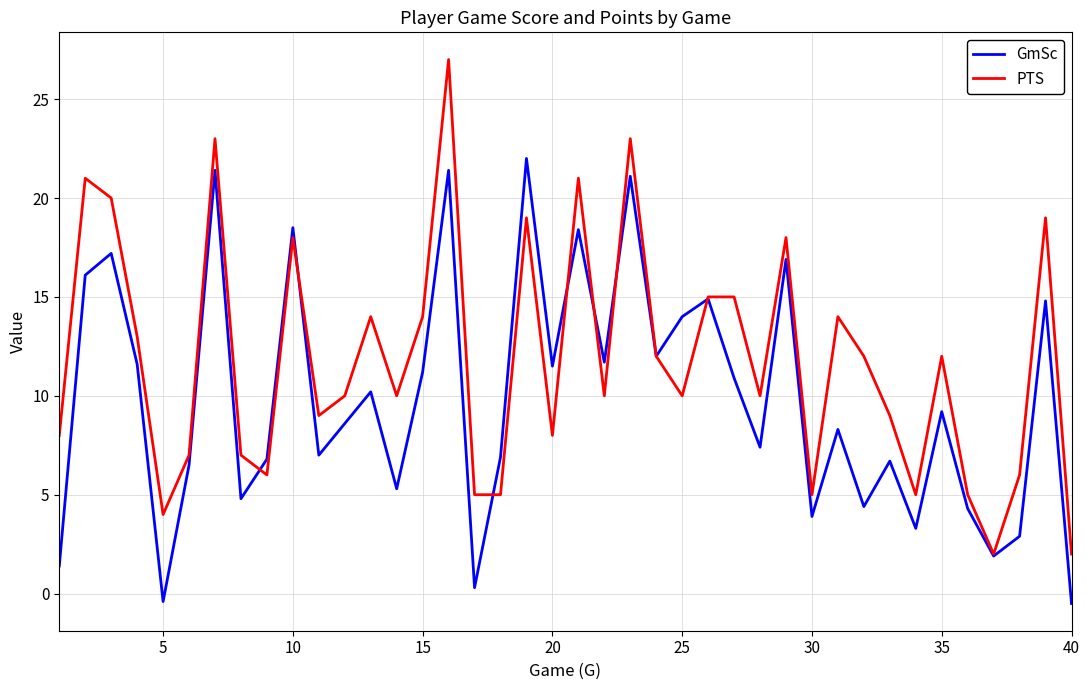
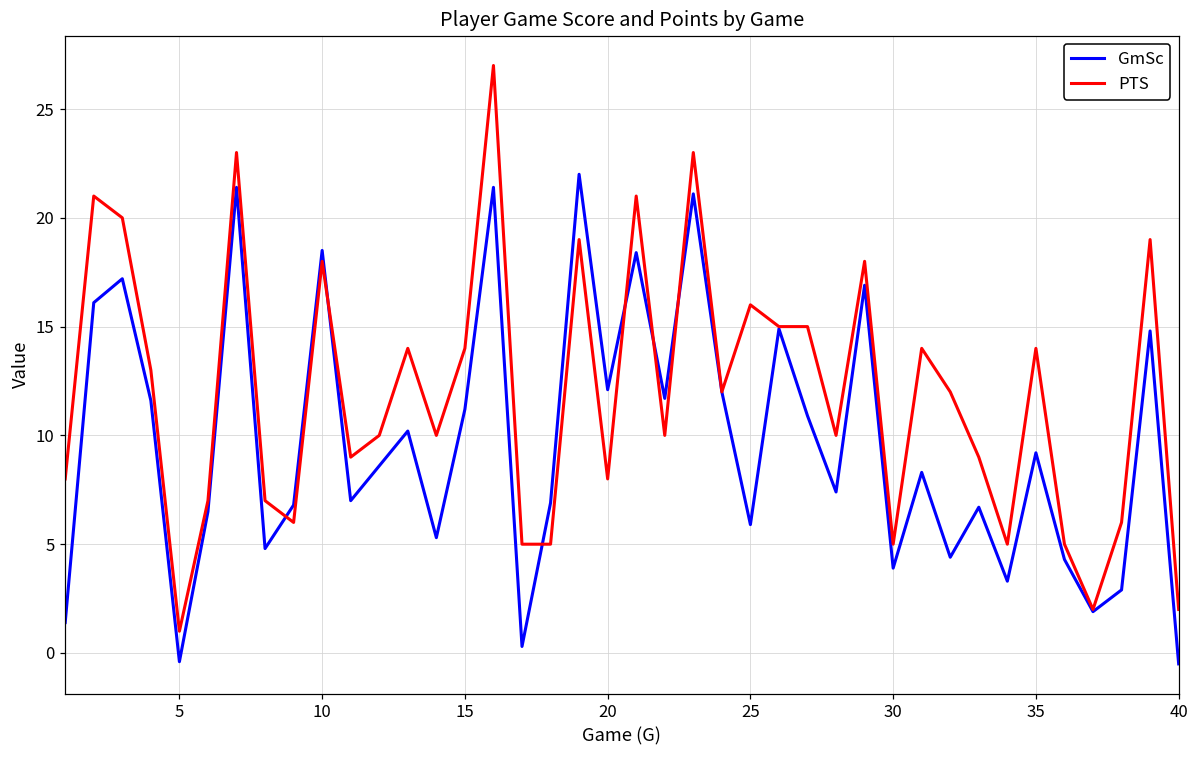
  {
    "GmSc": {
      "5": -0.4,
      "10": 18.5,
      "15": 11.2,
-     "20": 11.5,
-     "25": 14.0,
+     "20": 12.1,
+     "25": 5.9,
      "30": 3.9,
      "35": 9.2,
      "40": -0.5
    },
    "PTS": {
-     "5": 4,
+     "5": 1,
      "10": 18,
      "15": 14,
      "20": 8,
-     "25": 10,
+     "25": 16,
      "30": 5,
-     "35": 12,
+     "35": 14,
      "40": 2
    }
  }
